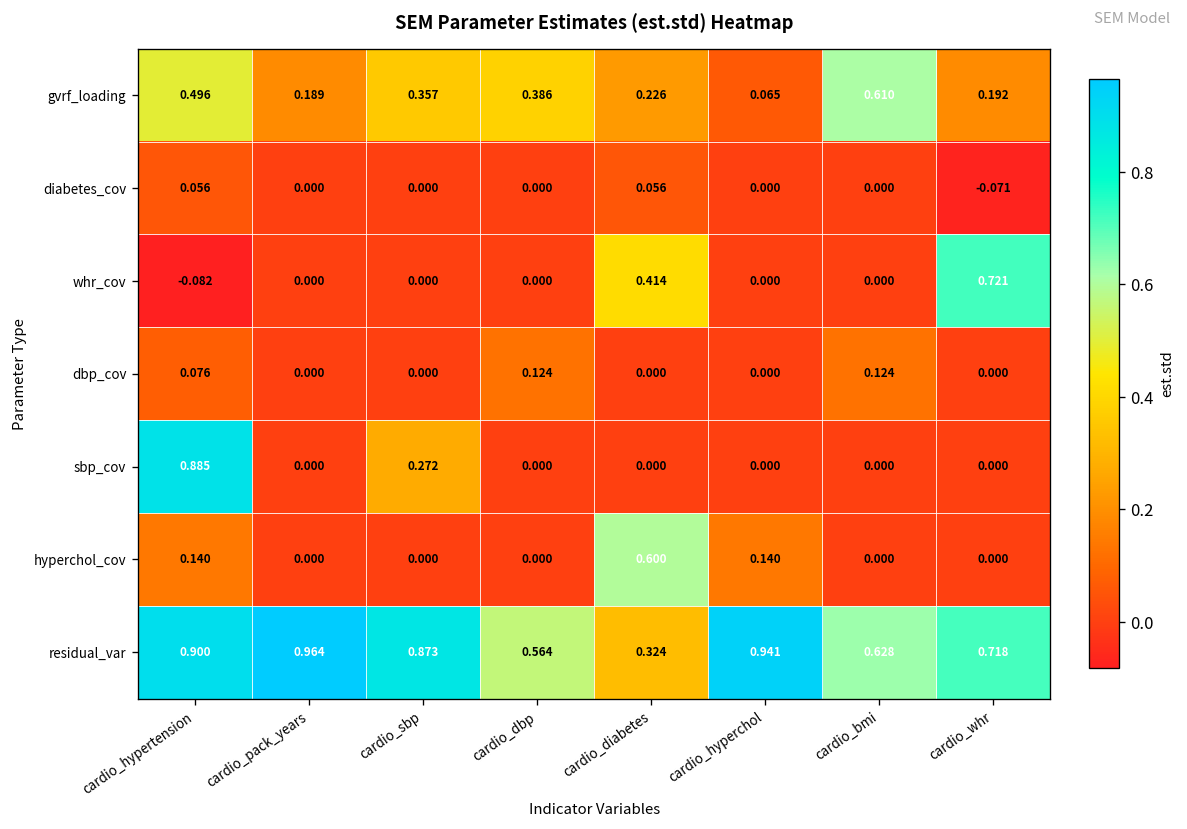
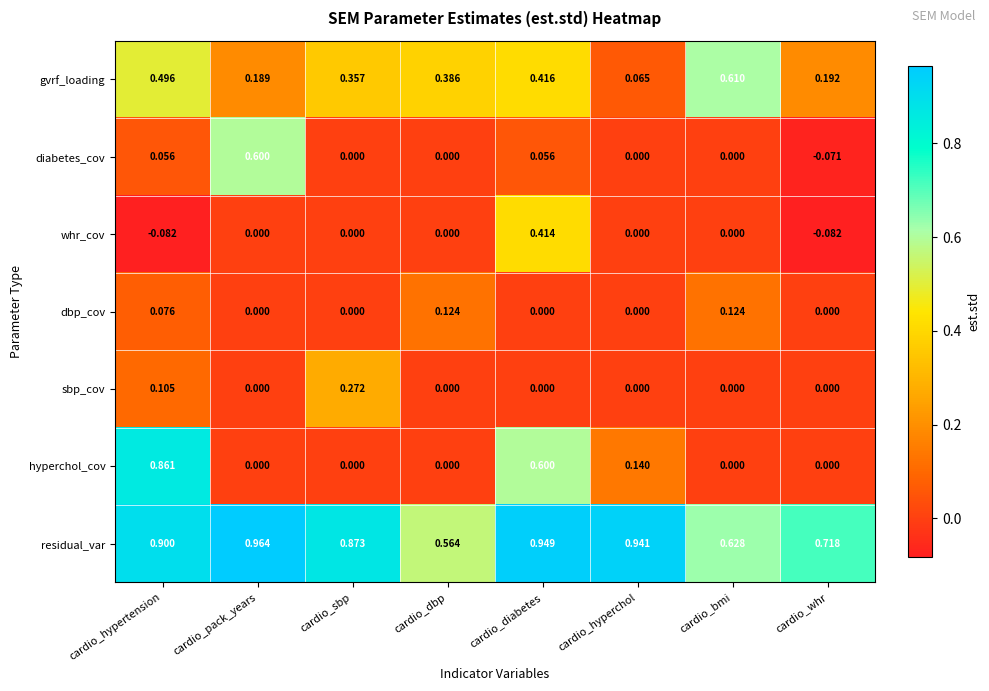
  {
    "gvrf_loading": {
      "cardio_hypertension": 0.496,
      "cardio_pack_years": 0.189,
      "cardio_sbp": 0.357,
      "cardio_dbp": 0.386,
-     "cardio_diabetes": 0.226,
+     "cardio_diabetes": 0.416,
      "cardio_hyperchol": 0.065,
      "cardio_bmi": 0.610,
      "cardio_whr": 0.192
    },
    "diabetes_cov": {
      "cardio_hypertension": 0.056,
-     "cardio_pack_years": 0.000,
+     "cardio_pack_years": 0.600,
      "cardio_sbp": 0.000,
      "cardio_dbp": 0.000,
      "cardio_diabetes": 0.056,
      "cardio_hyperchol": 0.000,
      "cardio_bmi": 0.000,
      "cardio_whr": -0.071
    },
    "whr_cov": {
      "cardio_hypertension": -0.082,
      "cardio_pack_years": 0.000,
      "cardio_sbp": 0.000,
      "cardio_dbp": 0.000,
      "cardio_diabetes": 0.414,
      "cardio_hyperchol": 0.000,
      "cardio_bmi": 0.000,
-     "cardio_whr": 0.721
+     "cardio_whr": -0.082
    },
    "dbp_cov": {
      "cardio_hypertension": 0.076,
      "cardio_pack_years": 0.000,
      "cardio_sbp": 0.000,
      "cardio_dbp": 0.124,
      "cardio_diabetes": 0.000,
      "cardio_hyperchol": 0.000,
      "cardio_bmi": 0.124,
      "cardio_whr": 0.000
    },
    "sbp_cov": {
-     "cardio_hypertension": 0.885,
+     "cardio_hypertension": 0.105,
      "cardio_pack_years": 0.000,
      "cardio_sbp": 0.272,
      "cardio_dbp": 0.000,
      "cardio_diabetes": 0.000,
      "cardio_hyperchol": 0.000,
      "cardio_bmi": 0.000,
      "cardio_whr": 0.000
    },
    "hyperchol_cov": {
-     "cardio_hypertension": 0.140,
+     "cardio_hypertension": 0.861,
      "cardio_pack_years": 0.000,
      "cardio_sbp": 0.000,
      "cardio_dbp": 0.000,
      "cardio_diabetes": 0.600,
      "cardio_hyperchol": 0.140,
      "cardio_bmi": 0.000,
      "cardio_whr": 0.000
    },
    "residual_var": {
      "cardio_hypertension": 0.900,
      "cardio_pack_years": 0.964,
      "cardio_sbp": 0.873,
      "cardio_dbp": 0.564,
-     "cardio_diabetes": 0.324,
+     "cardio_diabetes": 0.949,
      "cardio_hyperchol": 0.941,
      "cardio_bmi": 0.628,
      "cardio_whr": 0.718
    }
  }
